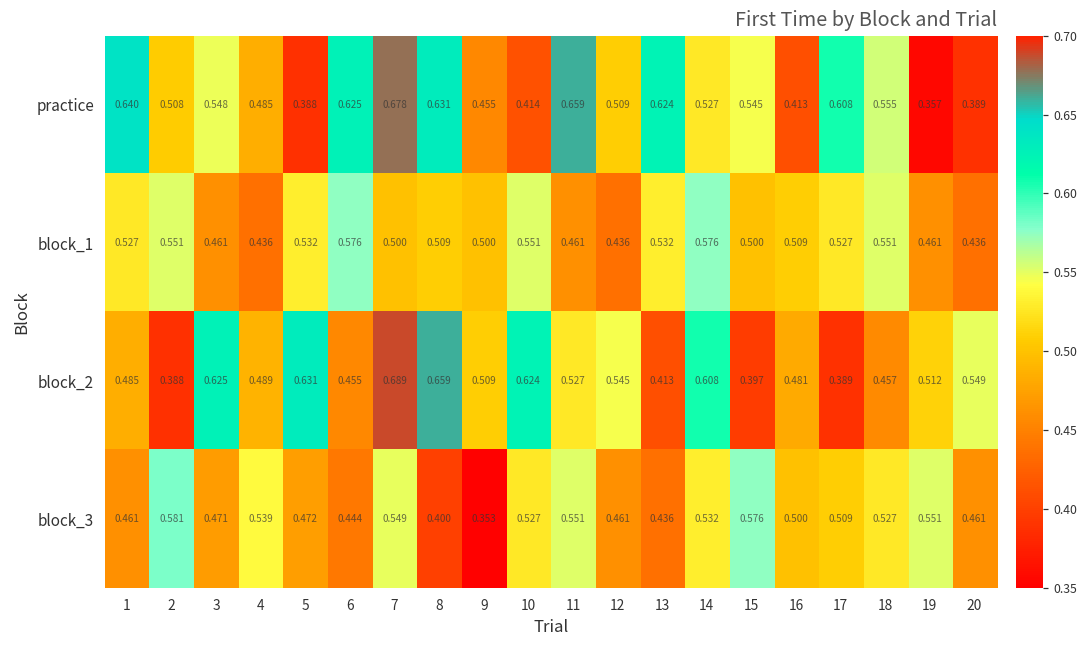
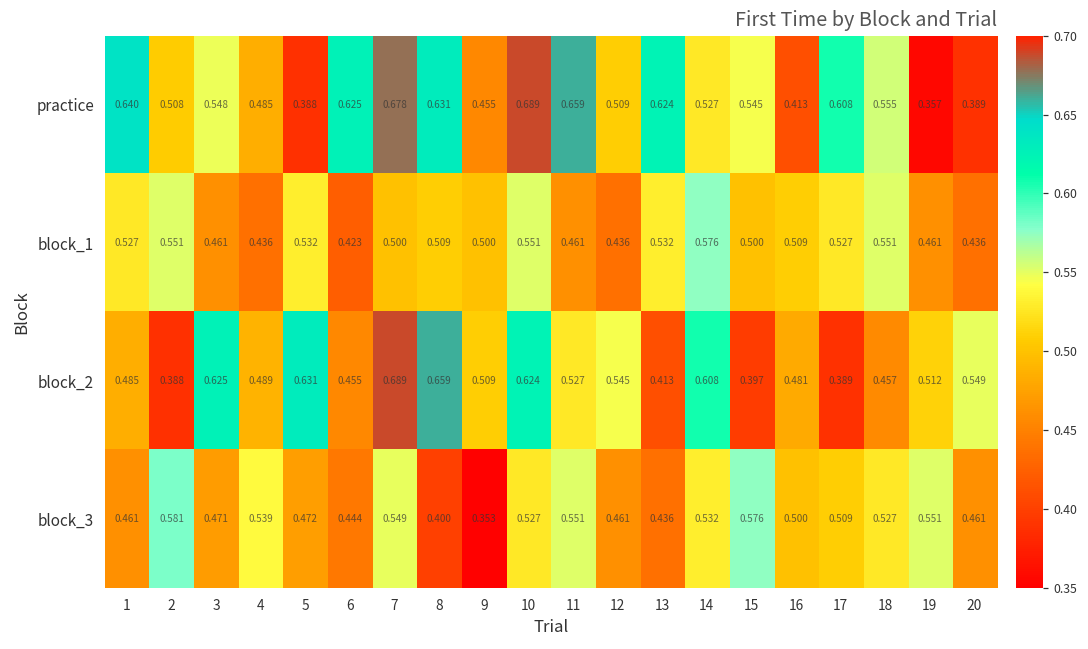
  {
    "practice": {
      "1": 0.640,
      "2": 0.508,
      "3": 0.548,
      "4": 0.485,
      "5": 0.388,
      "6": 0.625,
      "7": 0.678,
      "8": 0.631,
      "9": 0.455,
-     "10": 0.414,
+     "10": 0.689,
      "11": 0.659,
      "12": 0.509,
      "13": 0.624,
      "14": 0.527,
      "15": 0.545,
      "16": 0.413,
      "17": 0.608,
      "18": 0.555,
      "19": 0.357,
      "20": 0.389
    },
    "block_1": {
      "1": 0.527,
      "2": 0.551,
      "3": 0.461,
      "4": 0.436,
      "5": 0.532,
-     "6": 0.576,
+     "6": 0.423,
      "7": 0.500,
      "8": 0.509,
      "9": 0.500,
      "10": 0.551,
      "11": 0.461,
      "12": 0.436,
      "13": 0.532,
      "14": 0.576,
      "15": 0.500,
      "16": 0.509,
      "17": 0.527,
      "18": 0.551,
      "19": 0.461,
      "20": 0.436
    },
    "block_2": {
      "1": 0.485,
      "2": 0.388,
      "3": 0.625,
      "4": 0.489,
      "5": 0.631,
      "6": 0.455,
      "7": 0.689,
      "8": 0.659,
      "9": 0.509,
      "10": 0.624,
      "11": 0.527,
      "12": 0.545,
      "13": 0.413,
      "14": 0.608,
      "15": 0.397,
      "16": 0.481,
      "17": 0.389,
      "18": 0.457,
      "19": 0.512,
      "20": 0.549
    },
    "block_3": {
      "1": 0.461,
      "2": 0.581,
      "3": 0.471,
      "4": 0.539,
      "5": 0.472,
      "6": 0.444,
      "7": 0.549,
      "8": 0.400,
      "9": 0.353,
      "10": 0.527,
      "11": 0.551,
      "12": 0.461,
      "13": 0.436,
      "14": 0.532,
      "15": 0.576,
      "16": 0.500,
      "17": 0.509,
      "18": 0.527,
      "19": 0.551,
      "20": 0.461
    }
  }
